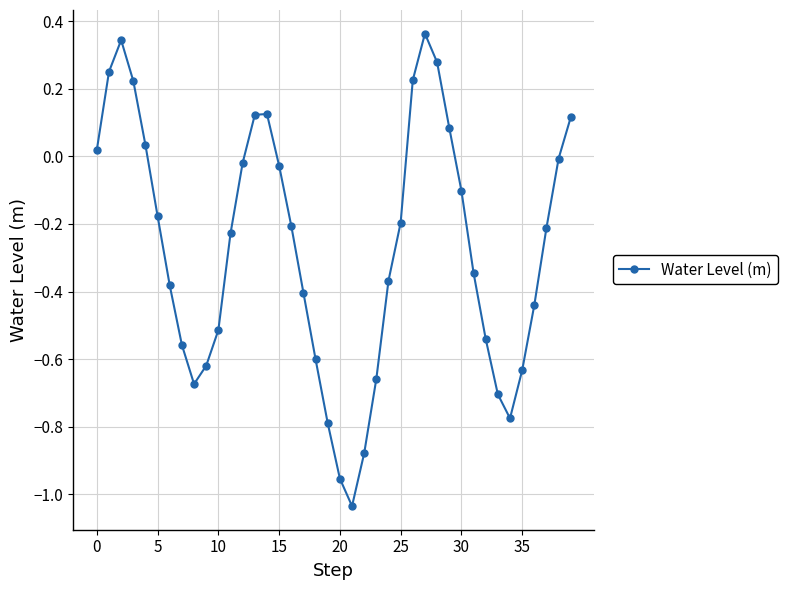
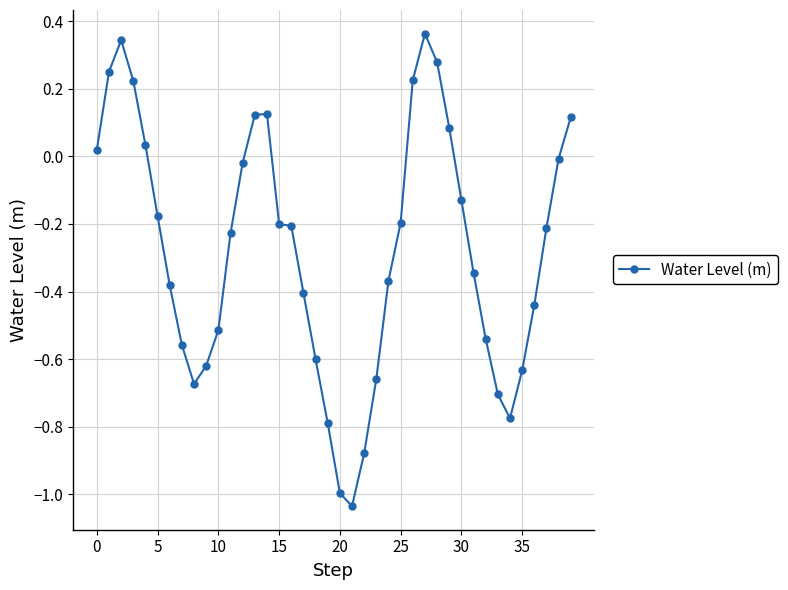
  {
    "0": 0.02,
    "5": -0.18,
    "10": -0.51,
-   "15": -0.03,
-   "20": -0.95,
+   "15": -0.20,
+   "20": -1.00,
    "25": -0.20,
-   "30": -0.10,
+   "30": -0.13,
    "35": -0.63
  }
